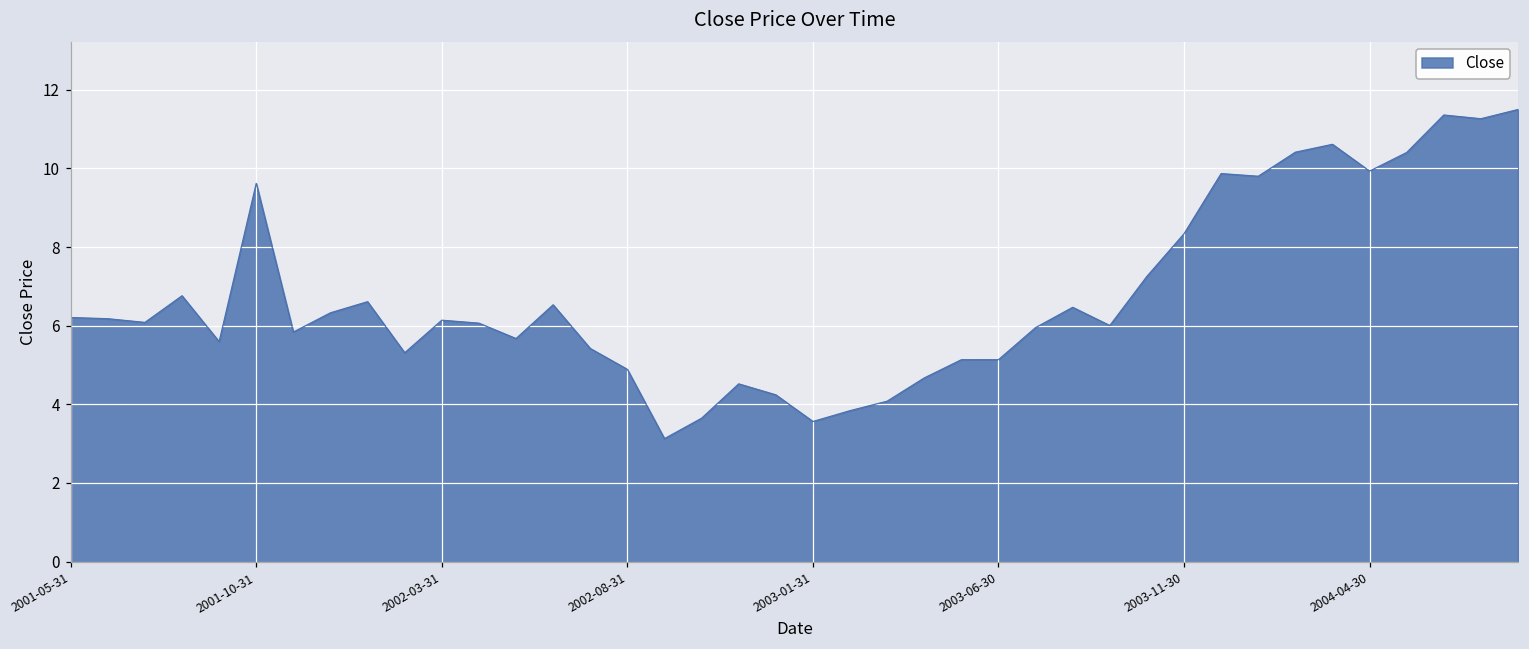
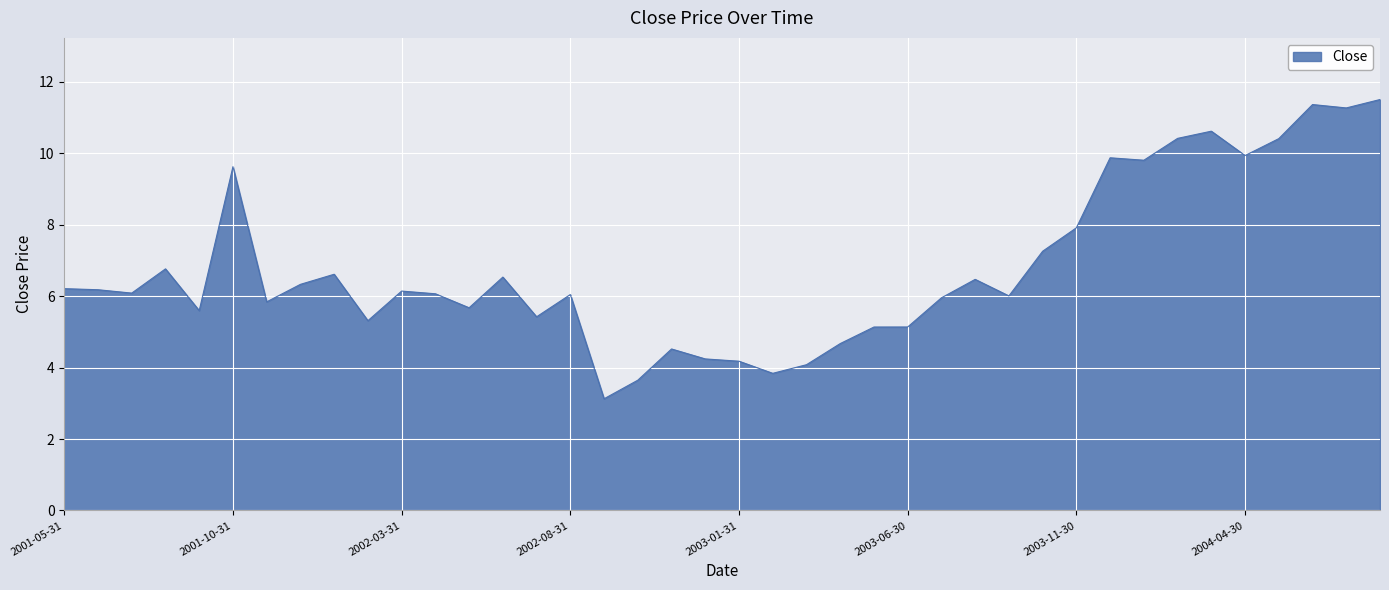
  {
    "2001-05-31": 6.2,
    "2001-10-31": 9.6,
    "2002-03-31": 6.1,
-   "2002-08-31": 4.9,
-   "2003-01-31": 3.6,
+   "2002-08-31": 6.0,
+   "2003-01-31": 4.2,
    "2003-06-30": 5.1,
-   "2003-11-30": 8.3,
+   "2003-11-30": 7.9,
    "2004-04-30": 9.9
  }
